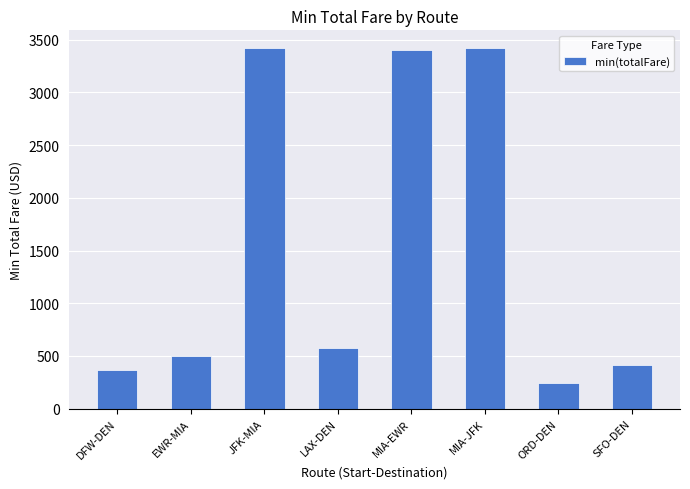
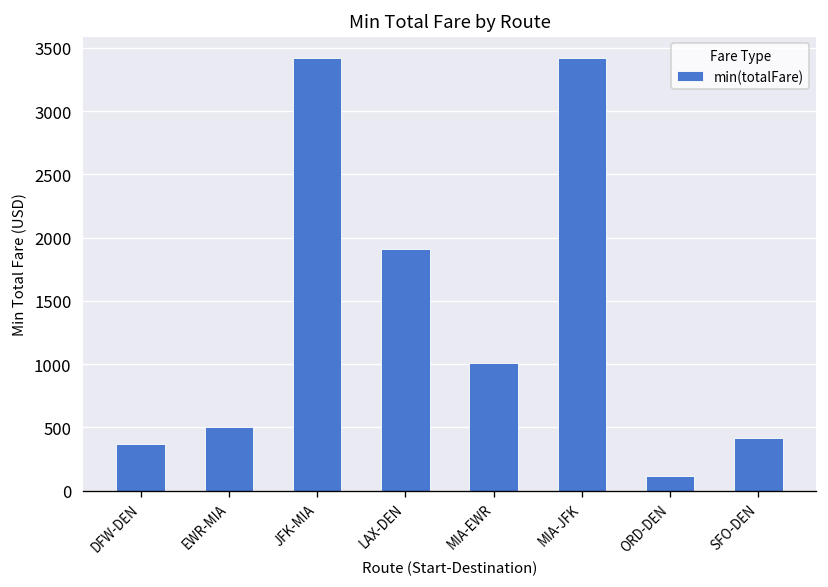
  {
    "DFW-DEN": 370,
    "EWR-MIA": 500,
    "JFK-MIA": 3420,
-   "LAX-DEN": 580,
-   "MIA-EWR": 3410,
+   "LAX-DEN": 1910,
+   "MIA-EWR": 1010,
    "MIA-JFK": 3420,
-   "ORD-DEN": 250,
+   "ORD-DEN": 120,
    "SFO-DEN": 420
  }
